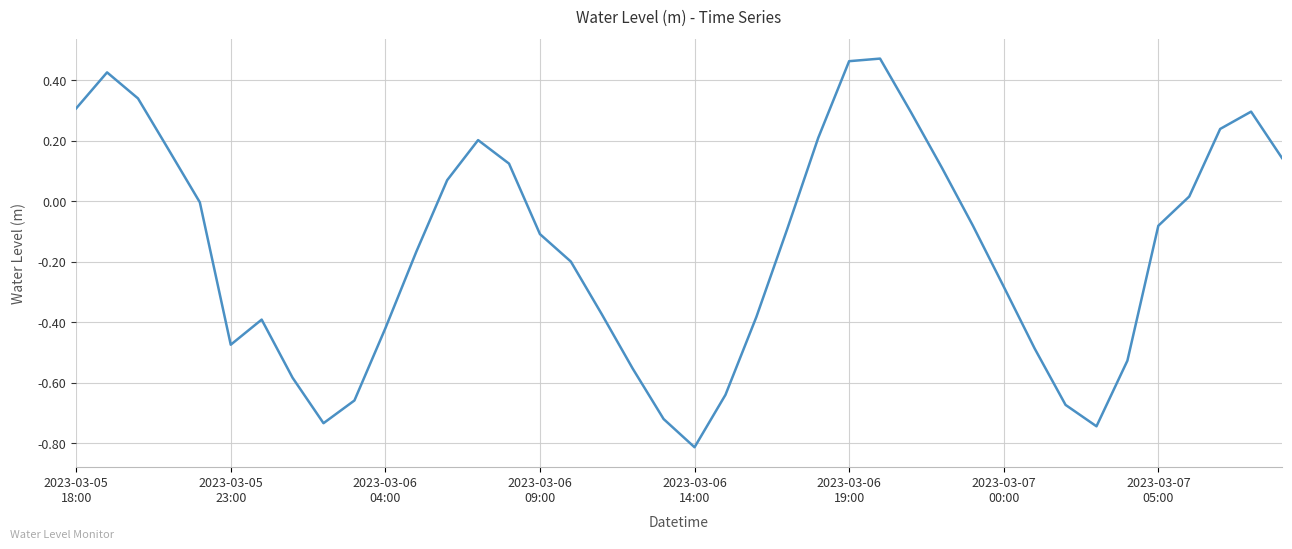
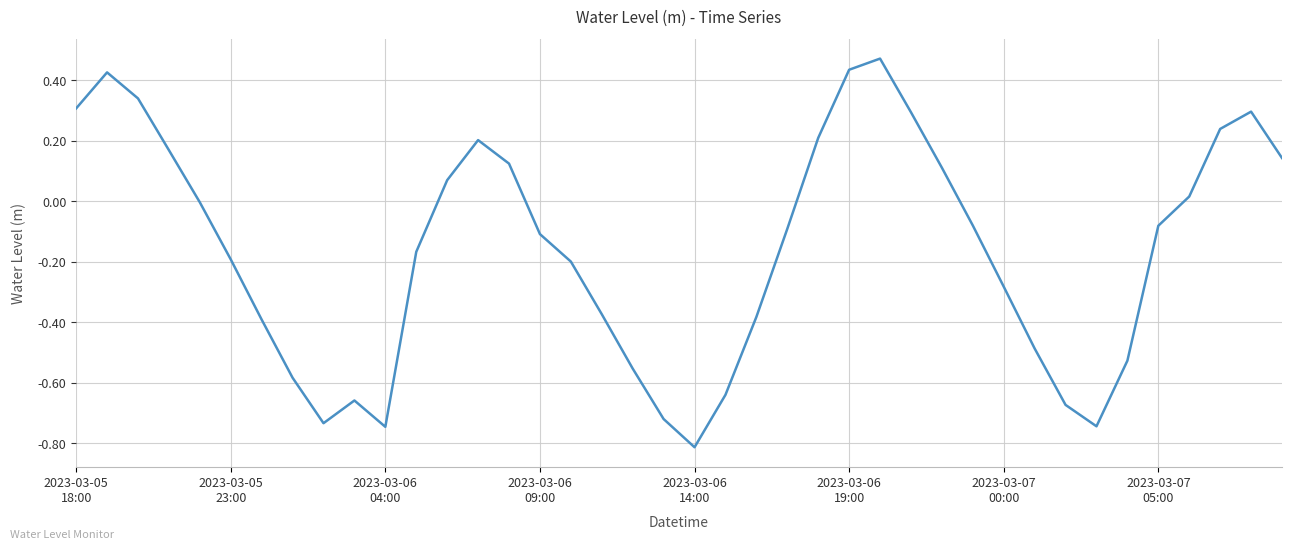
  {
    "2023-03-05 18:00": 0.31,
-   "2023-03-05 23:00": -0.47,
-   "2023-03-06 04:00": -0.42,
+   "2023-03-05 23:00": -0.19,
+   "2023-03-06 04:00": -0.75,
    "2023-03-06 09:00": -0.11,
    "2023-03-06 14:00": -0.81,
-   "2023-03-06 19:00": 0.46,
+   "2023-03-06 19:00": 0.44,
    "2023-03-07 00:00": -0.28,
    "2023-03-07 05:00": -0.08
  }
